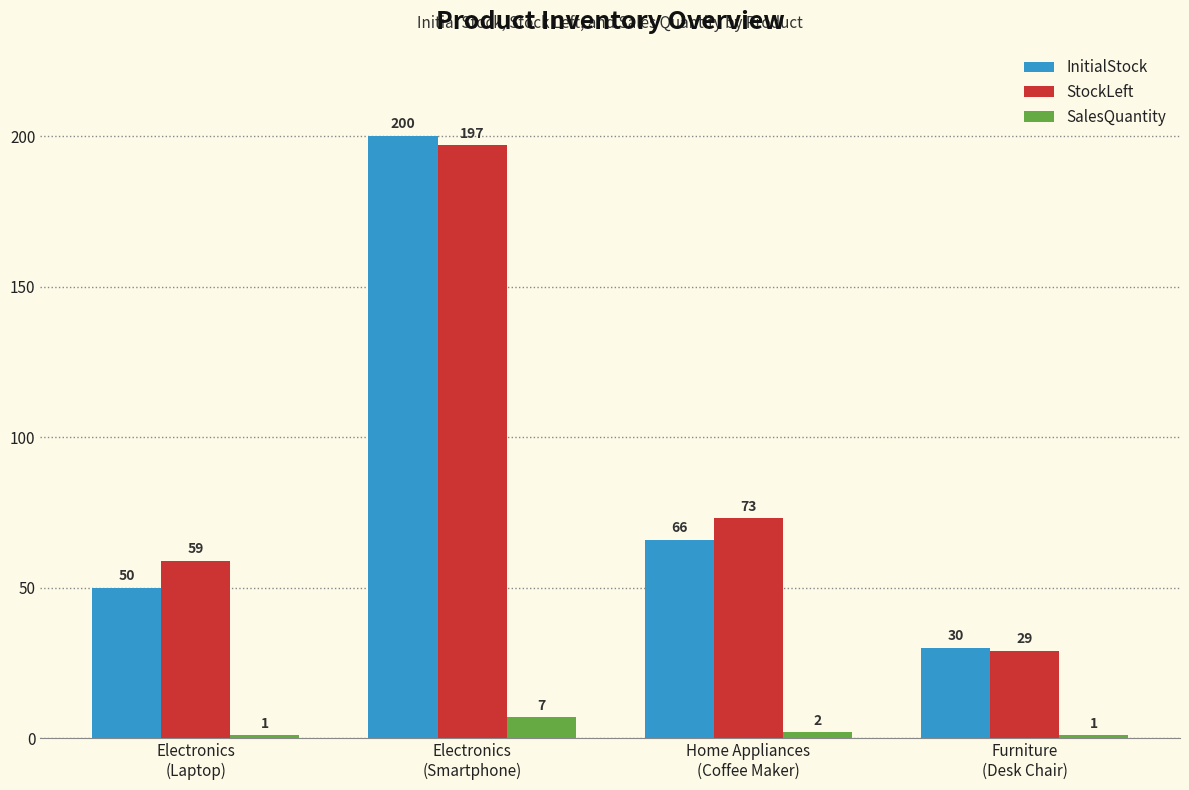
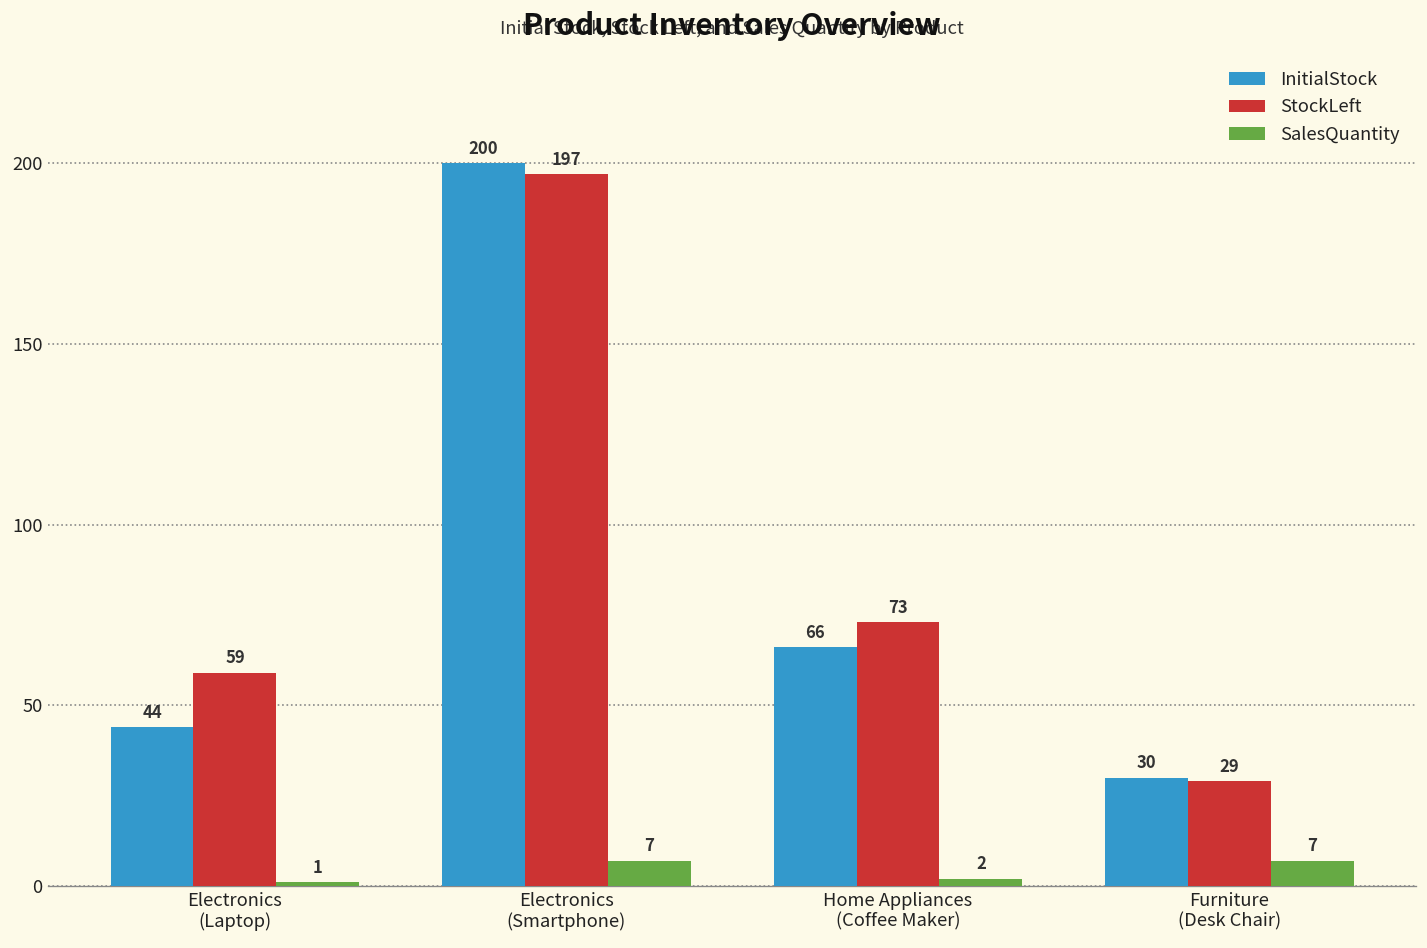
  {
    "InitialStock": {
-     "Electronics (Laptop)": 50,
+     "Electronics (Laptop)": 44,
      "Electronics (Smartphone)": 200,
      "Home Appliances (Coffee Maker)": 66,
      "Furniture (Desk Chair)": 30
    },
    "StockLeft": {
      "Electronics (Laptop)": 59,
      "Electronics (Smartphone)": 197,
      "Home Appliances (Coffee Maker)": 73,
      "Furniture (Desk Chair)": 29
    },
    "SalesQuantity": {
      "Electronics (Laptop)": 1,
      "Electronics (Smartphone)": 7,
      "Home Appliances (Coffee Maker)": 2,
-     "Furniture (Desk Chair)": 1
+     "Furniture (Desk Chair)": 7
    }
  }
